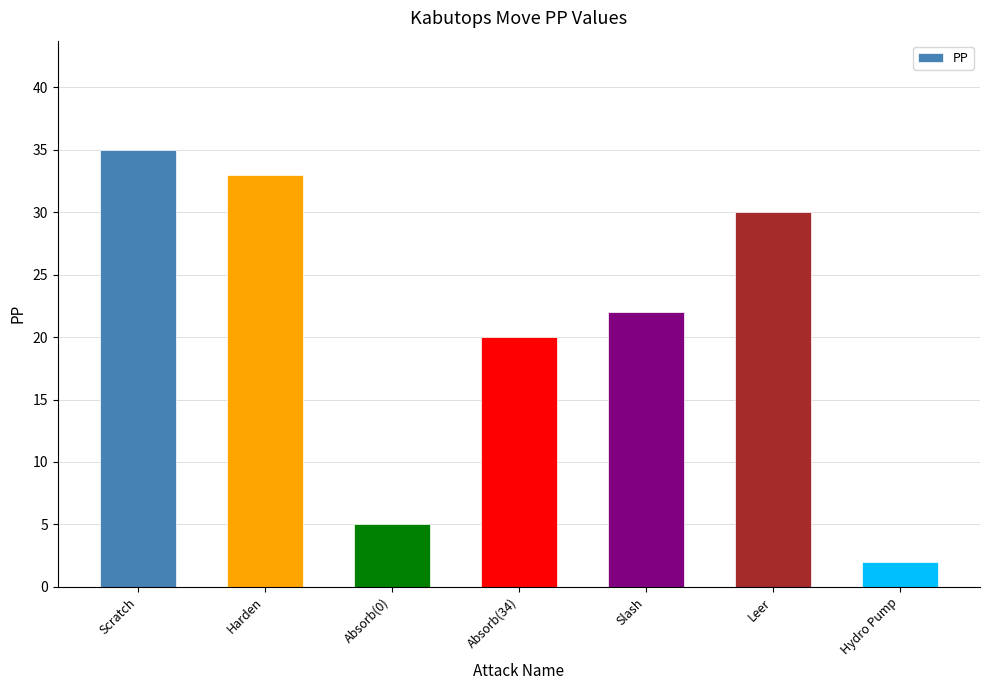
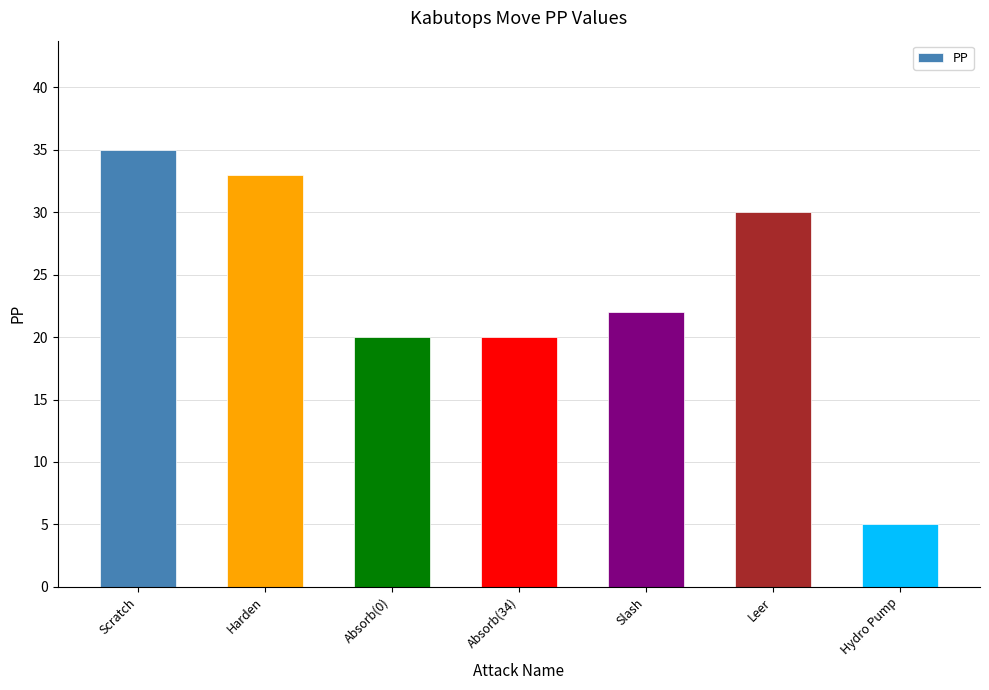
  {
    "Scratch": 35,
    "Harden": 33,
-   "Absorb(0)": 5,
+   "Absorb(0)": 20,
    "Absorb(34)": 20,
    "Slash": 22,
    "Leer": 30,
-   "Hydro Pump": 2
+   "Hydro Pump": 5
  }
